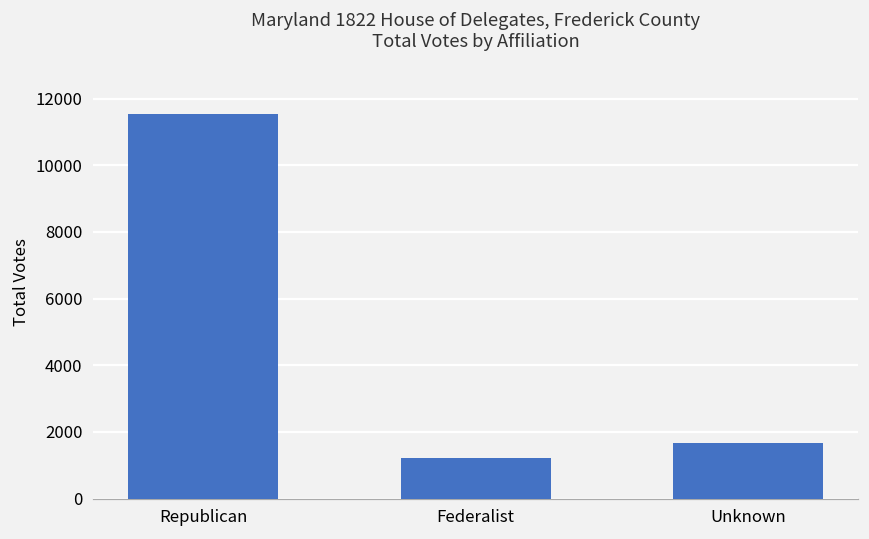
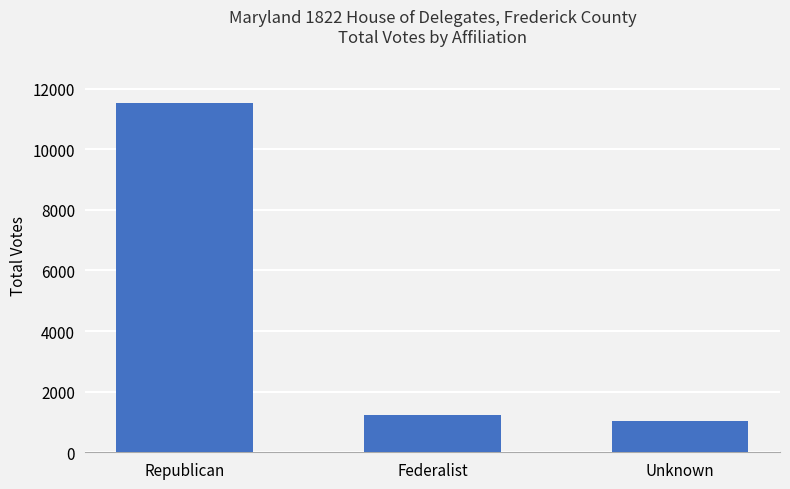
  {
    "Republican": 11500,
    "Federalist": 1200,
-   "Unknown": 1700
+   "Unknown": 1000
  }
